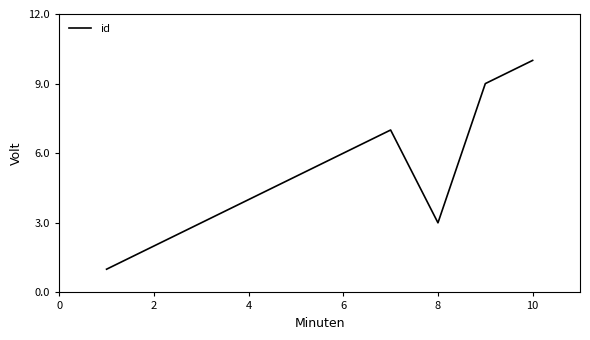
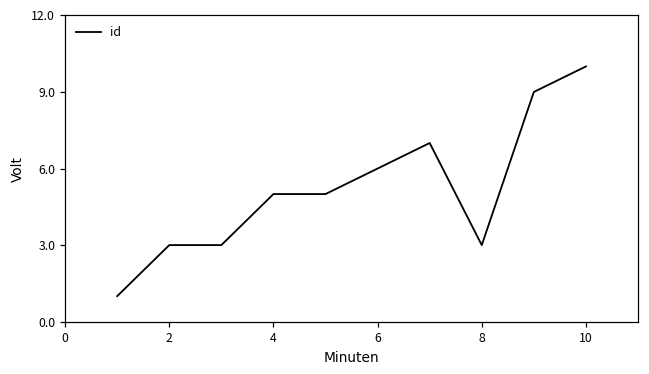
  {
-   "2": 2,
-   "4": 4,
+   "2": 3,
+   "4": 5,
    "6": 6,
    "8": 3,
    "10": 10
  }
